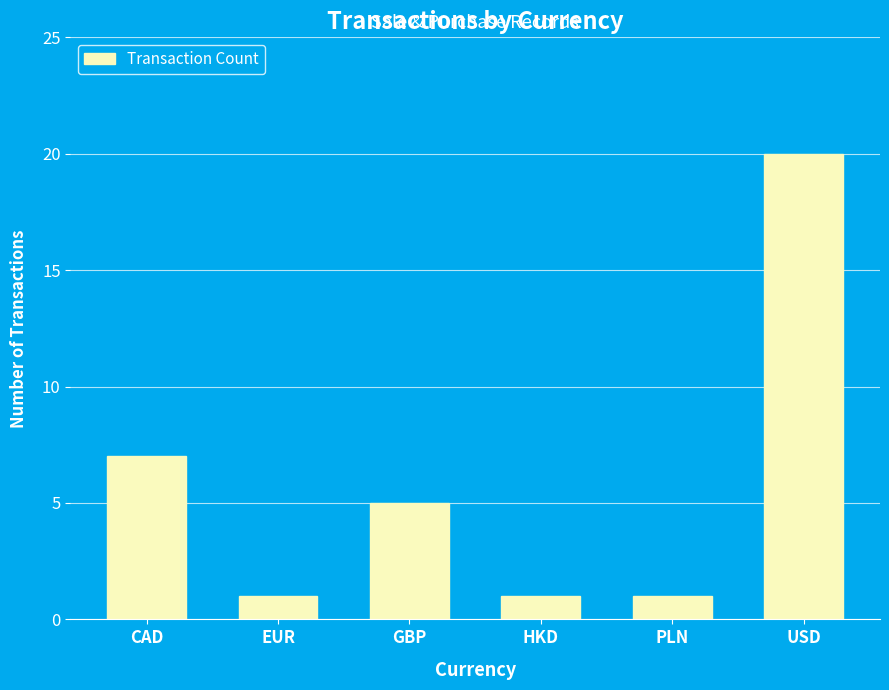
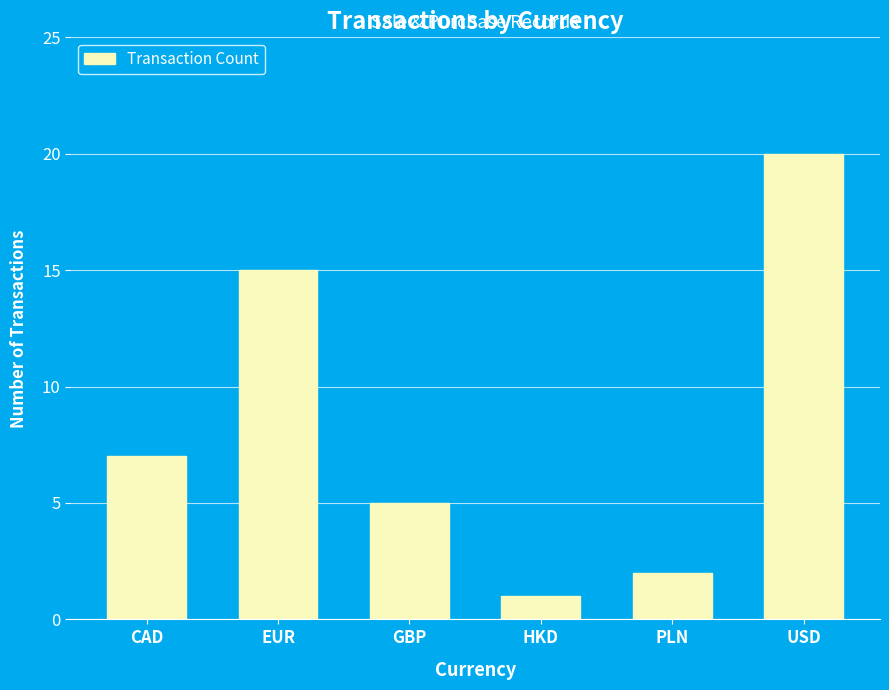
  {
    "CAD": 7,
-   "EUR": 1,
+   "EUR": 15,
    "GBP": 5,
    "HKD": 1,
-   "PLN": 1,
+   "PLN": 2,
    "USD": 20
  }
